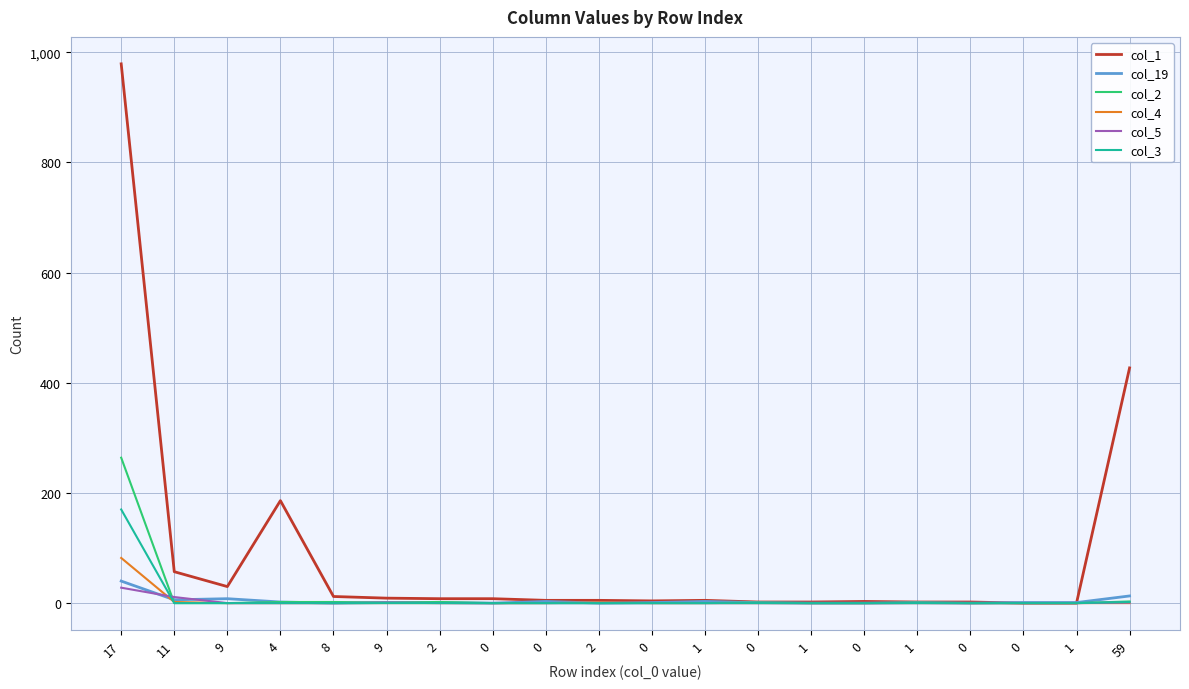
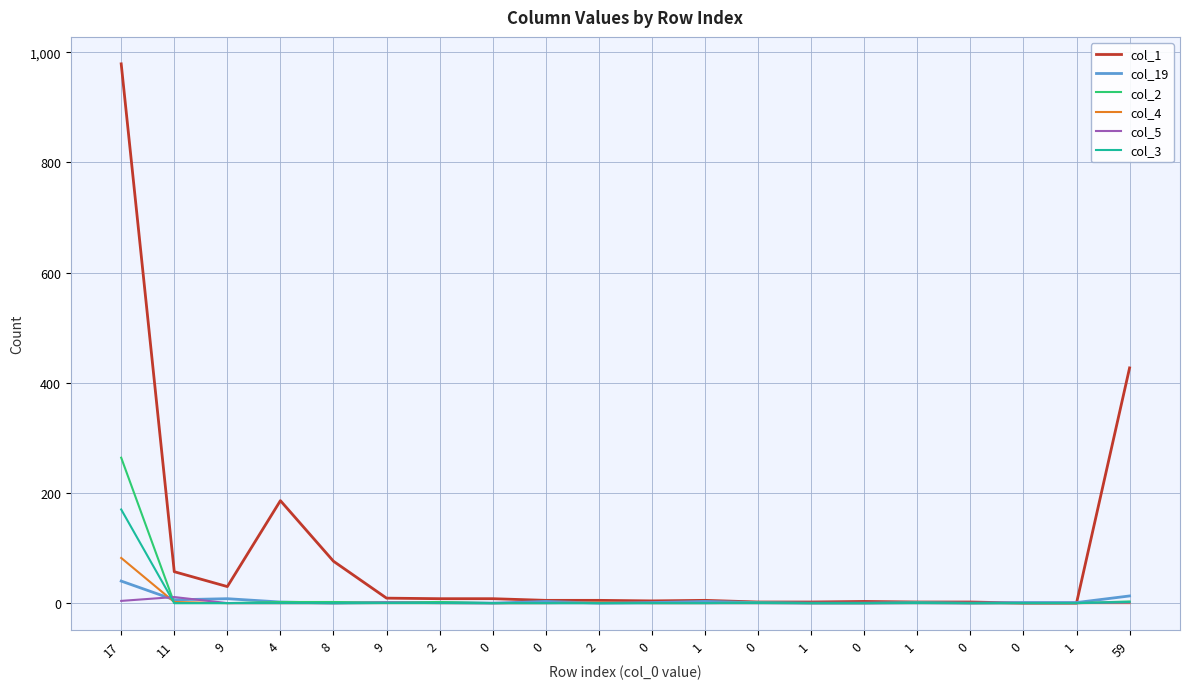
  {
    "col_1": {
      "17": 980,
      "11": 60,
      "4": 190,
-     "8": 10,
+     "8": 80,
      "59": 430
    },
    "col_19": {
      "17": 40,
      "59": 10
    },
    "col_4": {
      "17": 80
    },
    "col_5": {
-     "17": 30,
+     "17": 0,
      "11": 10
    }
  }
